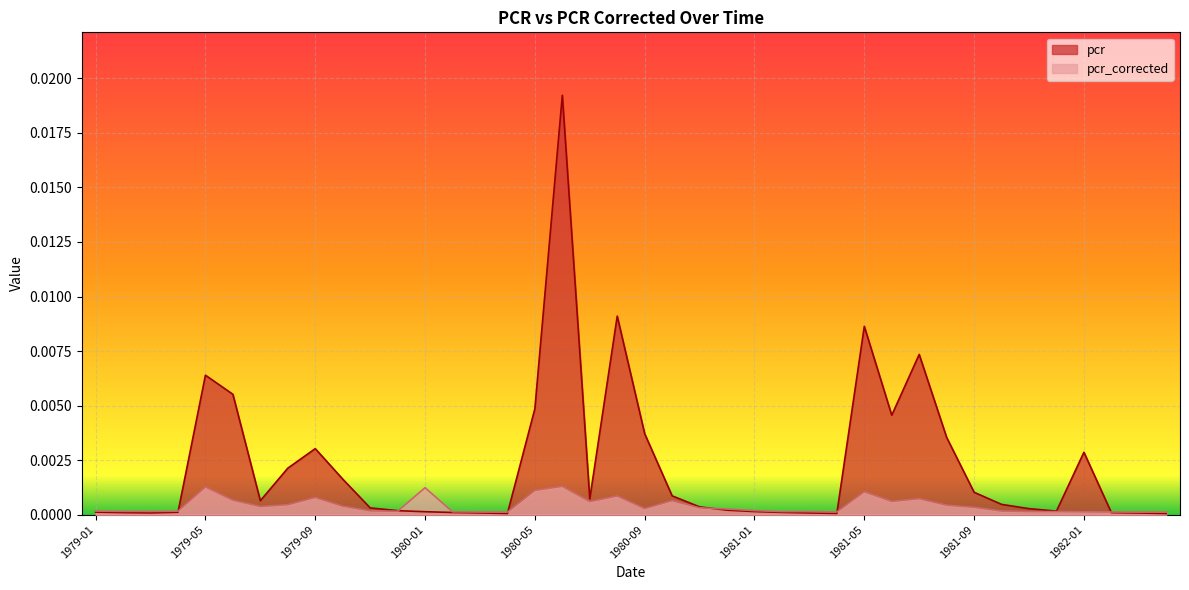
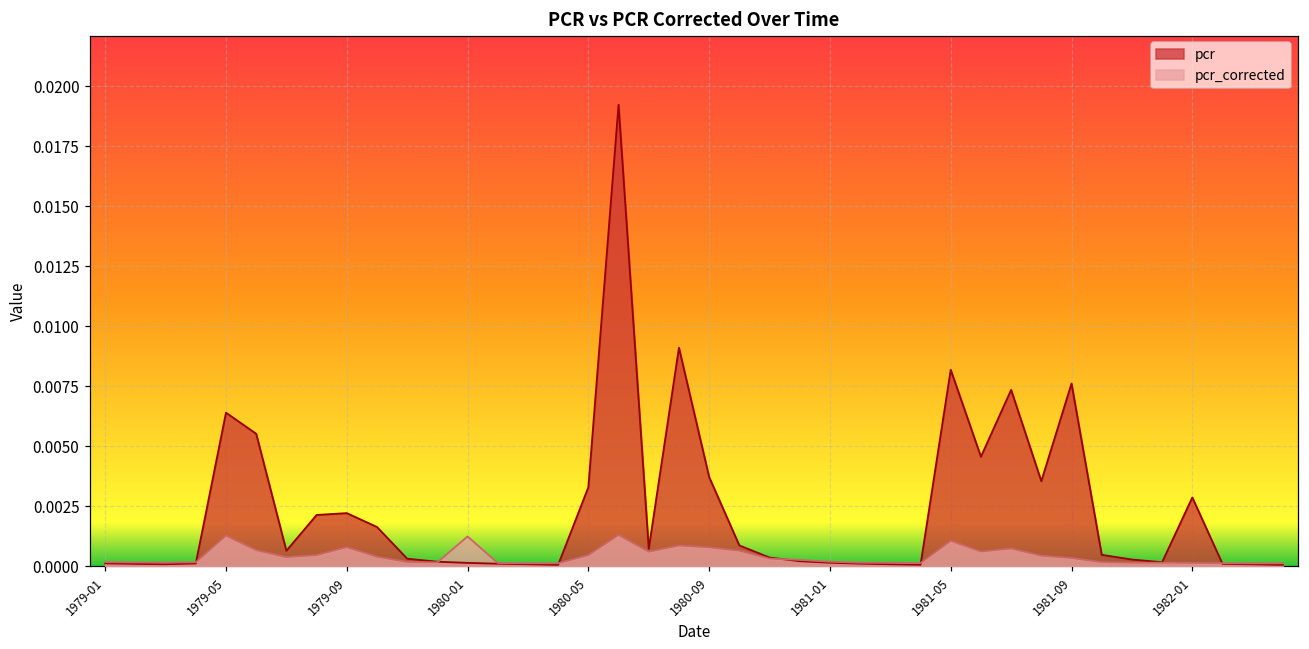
  {
    "pcr": {
      "1979-05": 0.0064,
-     "1979-09": 0.0030,
+     "1979-09": 0.0022,
      "1980-01": 0.0001,
-     "1980-05": 0.0049,
+     "1980-05": 0.0033,
      "1980-09": 0.0037,
-     "1981-05": 0.0086,
-     "1981-09": 0.0010,
+     "1981-05": 0.0082,
+     "1981-09": 0.0076,
      "1982-01": 0.0029
    },
    "pcr_corrected": {
      "1979-05": 0.0013,
      "1979-09": 0.0008,
      "1980-01": 0.0012,
-     "1980-05": 0.0011,
-     "1980-09": 0.0003,
+     "1980-05": 0.0005,
+     "1980-09": 0.0008,
      "1981-05": 0.0011,
      "1981-09": 0.0003,
      "1982-01": 0.0001
    }
  }
